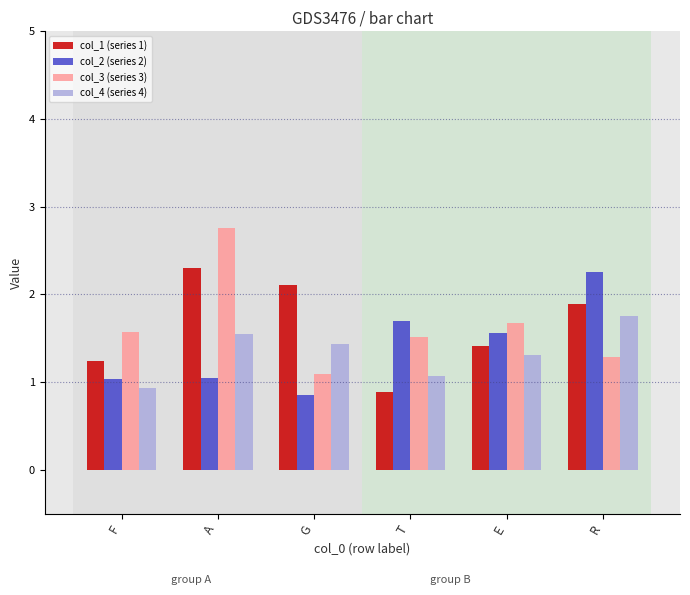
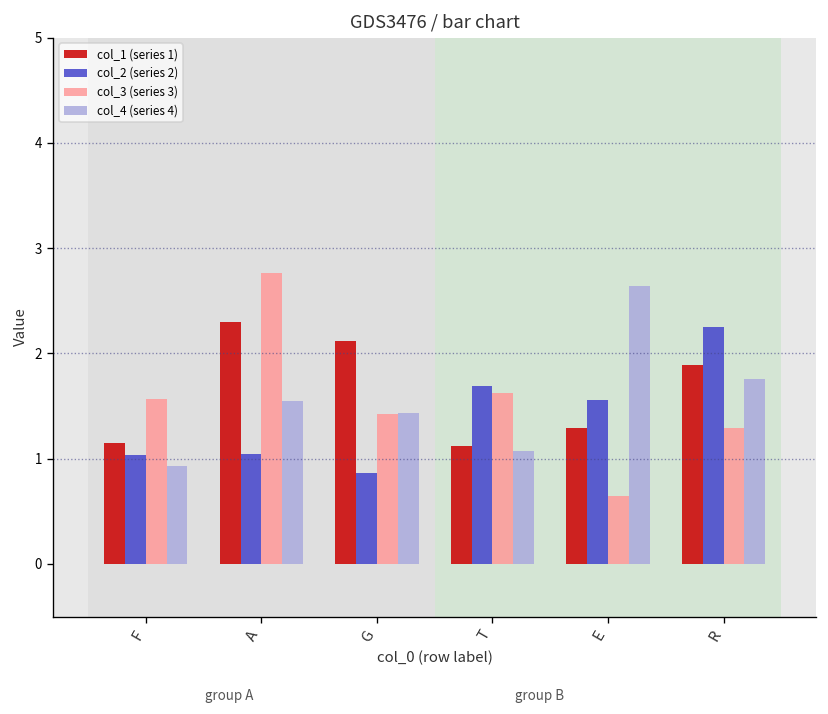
  {
    "col_1 (series 1)": {
-     "F": 1.2,
+     "F": 1.1,
      "A": 2.3,
      "G": 2.1,
-     "T": 0.9,
-     "E": 1.4,
+     "T": 1.1,
+     "E": 1.3,
      "R": 1.9
    },
    "col_2 (series 2)": {
      "F": 1.0,
      "A": 1.0,
      "G": 0.9,
      "T": 1.7,
      "E": 1.6,
      "R": 2.3
    },
    "col_3 (series 3)": {
      "F": 1.6,
      "A": 2.8,
-     "G": 1.1,
-     "T": 1.5,
-     "E": 1.7,
+     "G": 1.4,
+     "T": 1.6,
+     "E": 0.6,
      "R": 1.3
    },
    "col_4 (series 4)": {
      "F": 0.9,
      "A": 1.5,
      "G": 1.4,
      "T": 1.1,
-     "E": 1.3,
+     "E": 2.6,
      "R": 1.8
    }
  }
